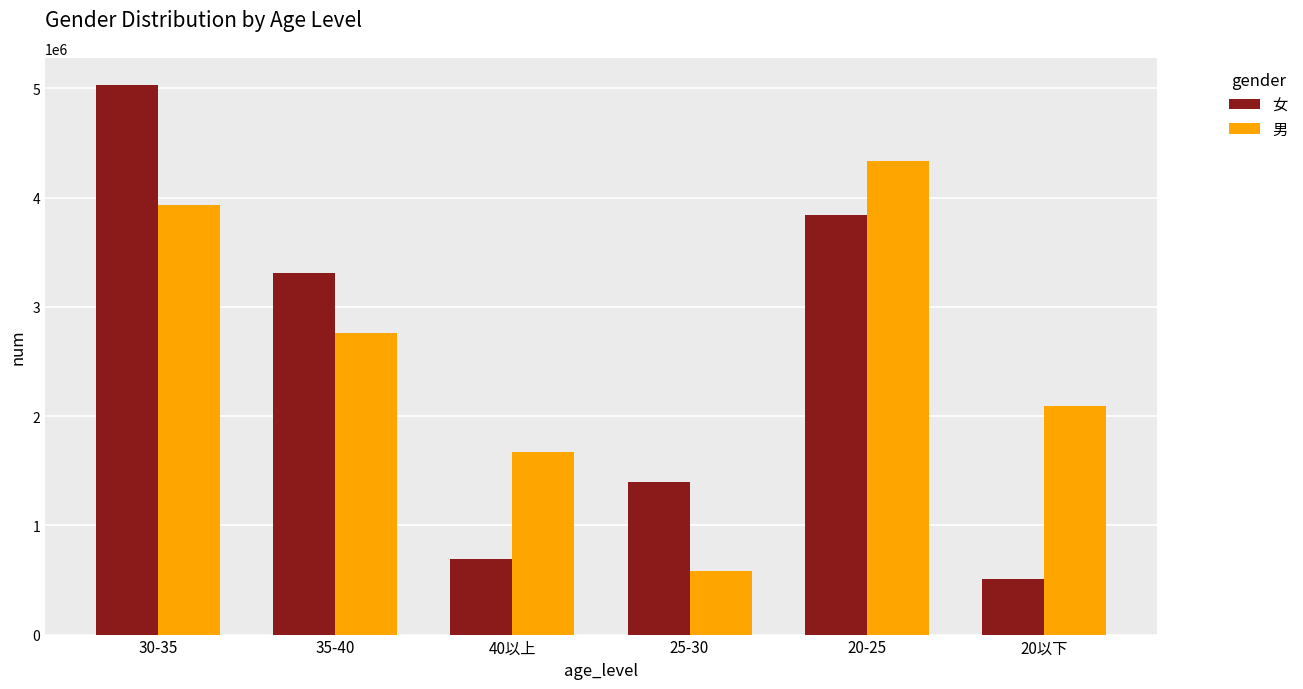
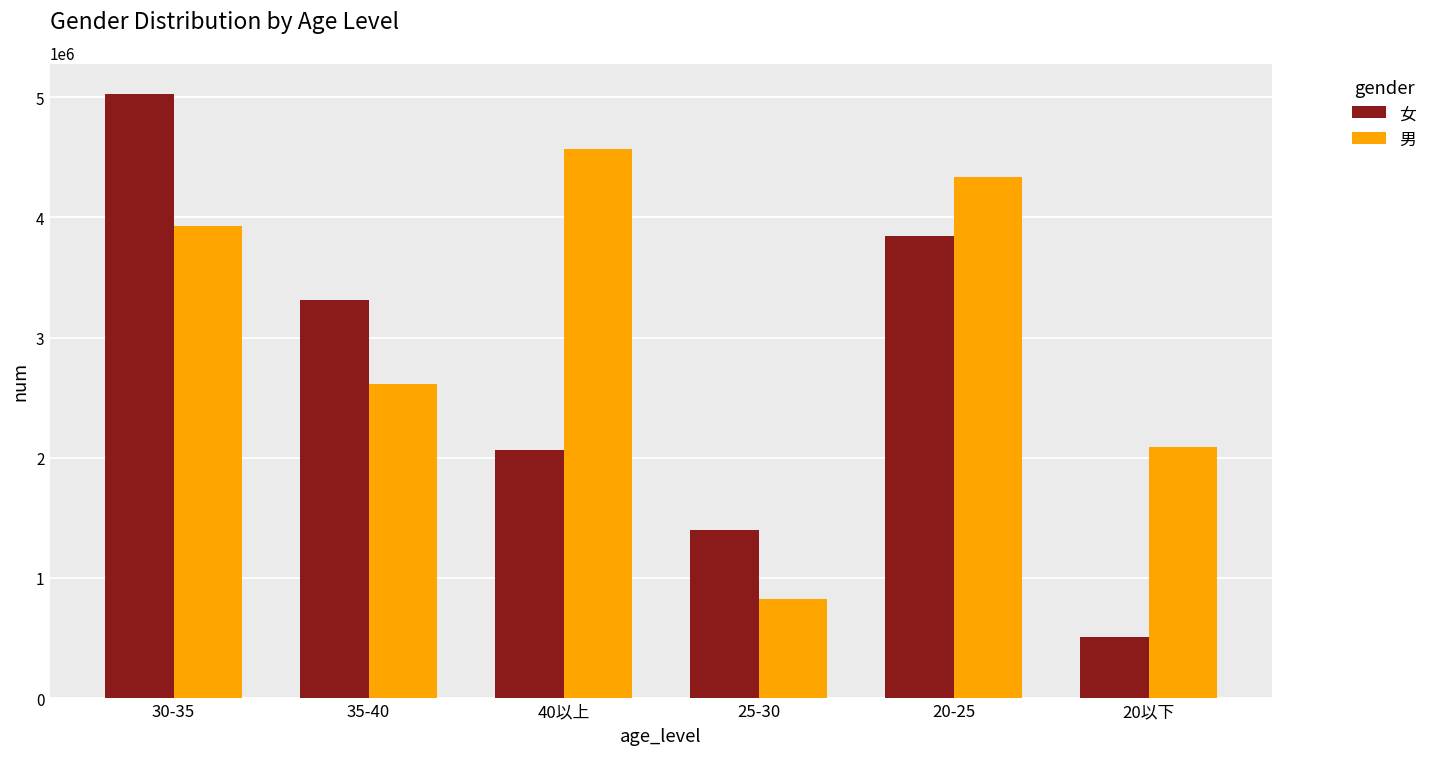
  {
    "女": {
      "30-35": 5030000,
      "35-40": 3310000,
-     "40以上": 690000,
+     "40以上": 2060000,
      "25-30": 1400000,
      "20-25": 3840000,
      "20以下": 510000
    },
    "男": {
      "30-35": 3930000,
-     "35-40": 2760000,
-     "40以上": 1670000,
-     "25-30": 580000,
+     "35-40": 2610000,
+     "40以上": 4570000,
+     "25-30": 820000,
      "20-25": 4340000,
      "20以下": 2090000
    }
  }
